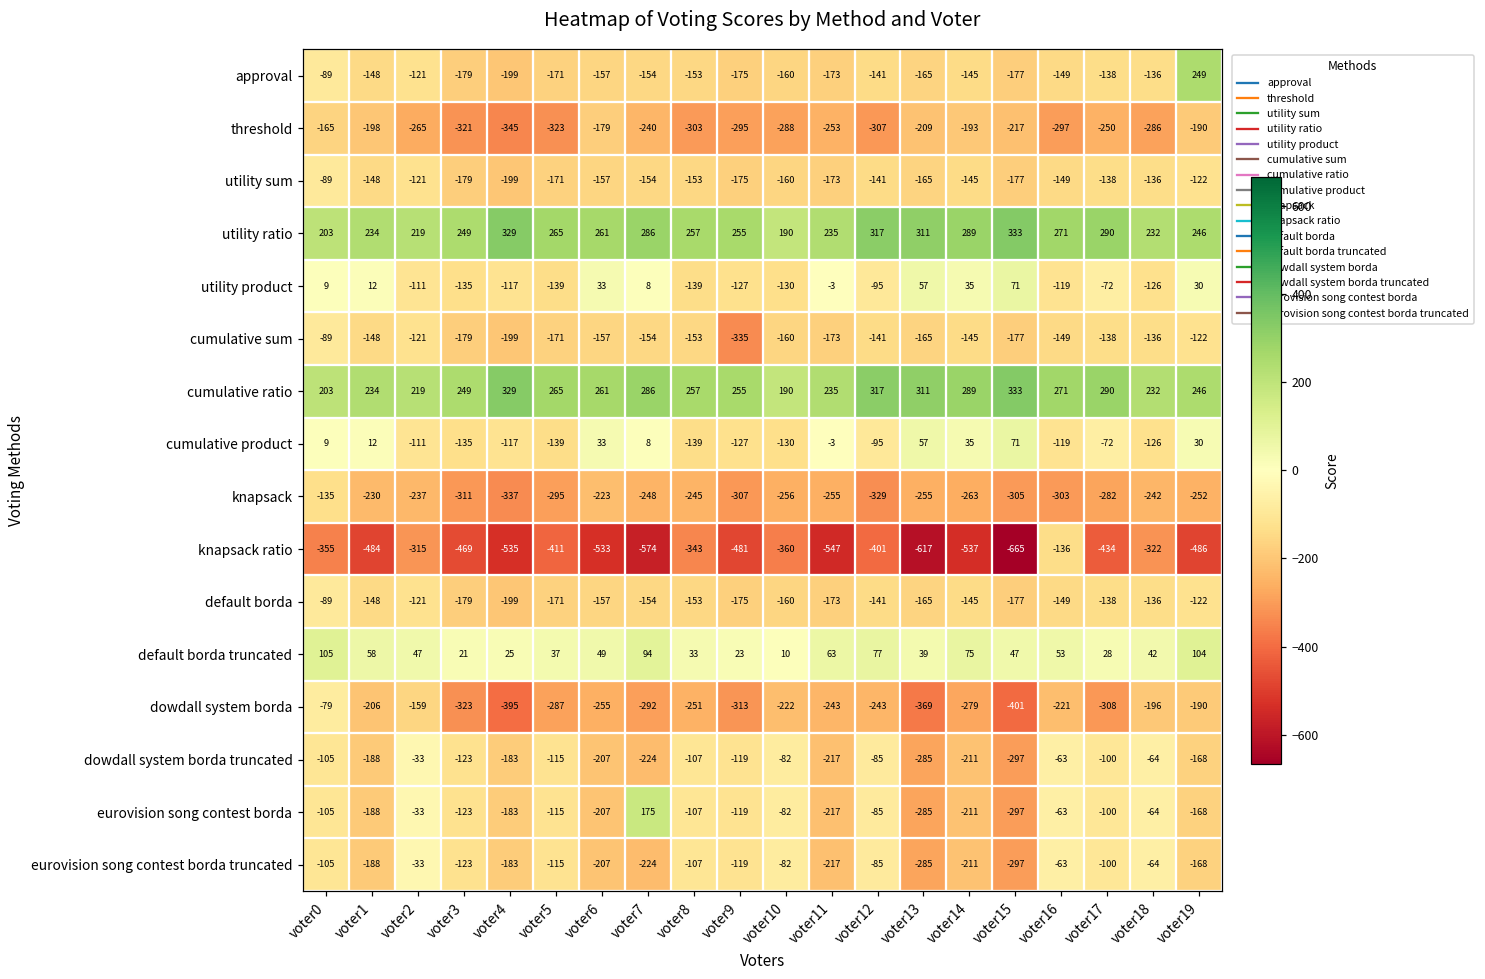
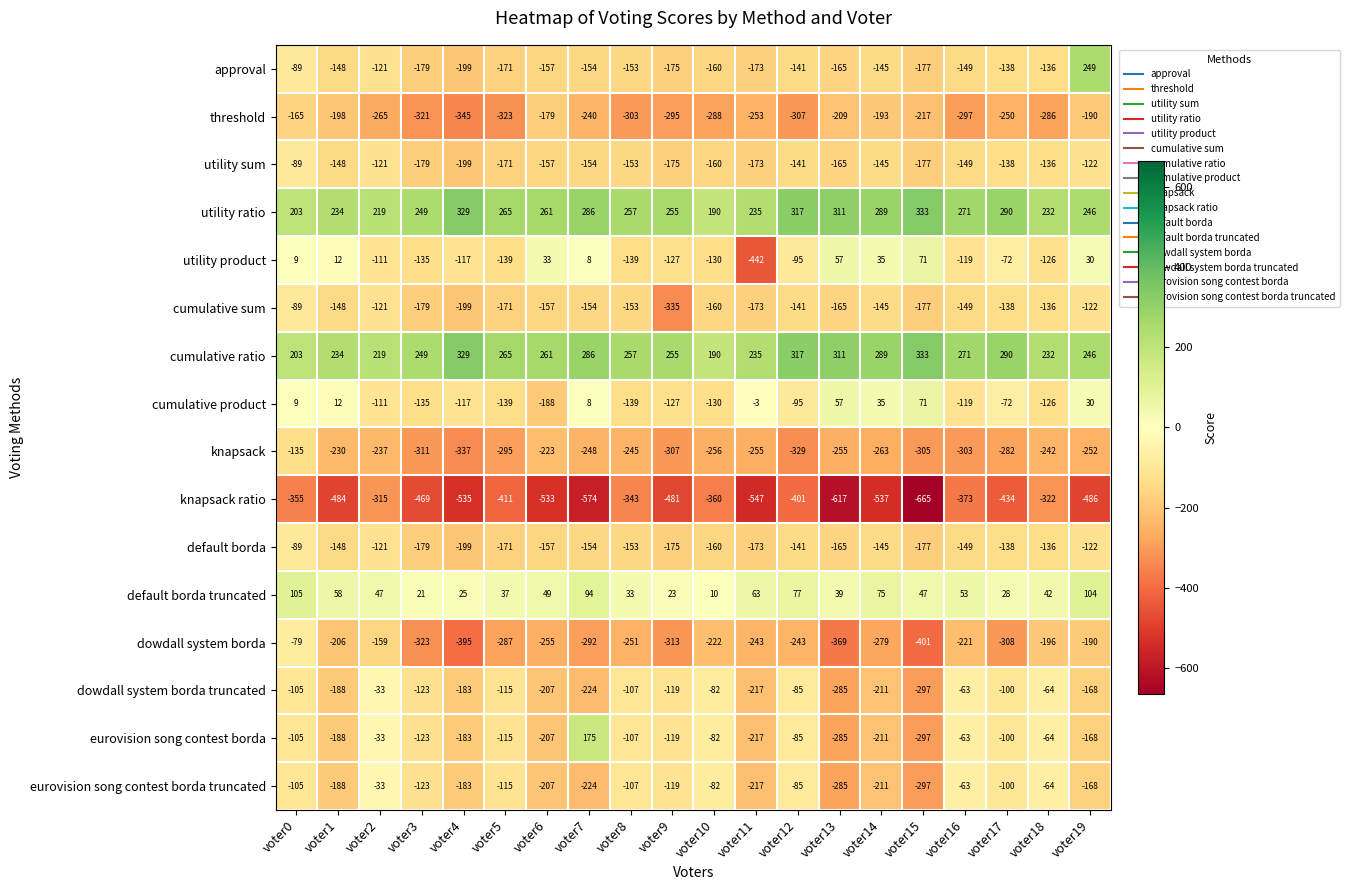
  {
    "utility product": {
      "voter0": 9,
      "voter1": 12,
      "voter2": -111,
      "voter3": -135,
      "voter4": -117,
      "voter5": -139,
      "voter6": 33,
      "voter7": 8,
      "voter8": -139,
      "voter9": -127,
      "voter10": -130,
-     "voter11": -3,
+     "voter11": -442,
      "voter12": -95,
      "voter13": 57,
      "voter14": 35,
      "voter15": 71,
      "voter16": -119,
      "voter17": -72,
      "voter18": -126,
      "voter19": 30
    },
    "cumulative product": {
      "voter0": 9,
      "voter1": 12,
      "voter2": -111,
      "voter3": -135,
      "voter4": -117,
      "voter5": -139,
-     "voter6": 33,
+     "voter6": -188,
      "voter7": 8,
      "voter8": -139,
      "voter9": -127,
      "voter10": -130,
      "voter11": -3,
      "voter12": -95,
      "voter13": 57,
      "voter14": 35,
      "voter15": 71,
      "voter16": -119,
      "voter17": -72,
      "voter18": -126,
      "voter19": 30
    },
    "knapsack ratio": {
      "voter0": -355,
      "voter1": -484,
      "voter2": -315,
      "voter3": -469,
      "voter4": -535,
      "voter5": -411,
      "voter6": -533,
      "voter7": -574,
      "voter8": -343,
      "voter9": -481,
      "voter10": -360,
      "voter11": -547,
      "voter12": -401,
      "voter13": -617,
      "voter14": -537,
      "voter15": -665,
-     "voter16": -136,
+     "voter16": -373,
      "voter17": -434,
      "voter18": -322,
      "voter19": -486
    }
  }
